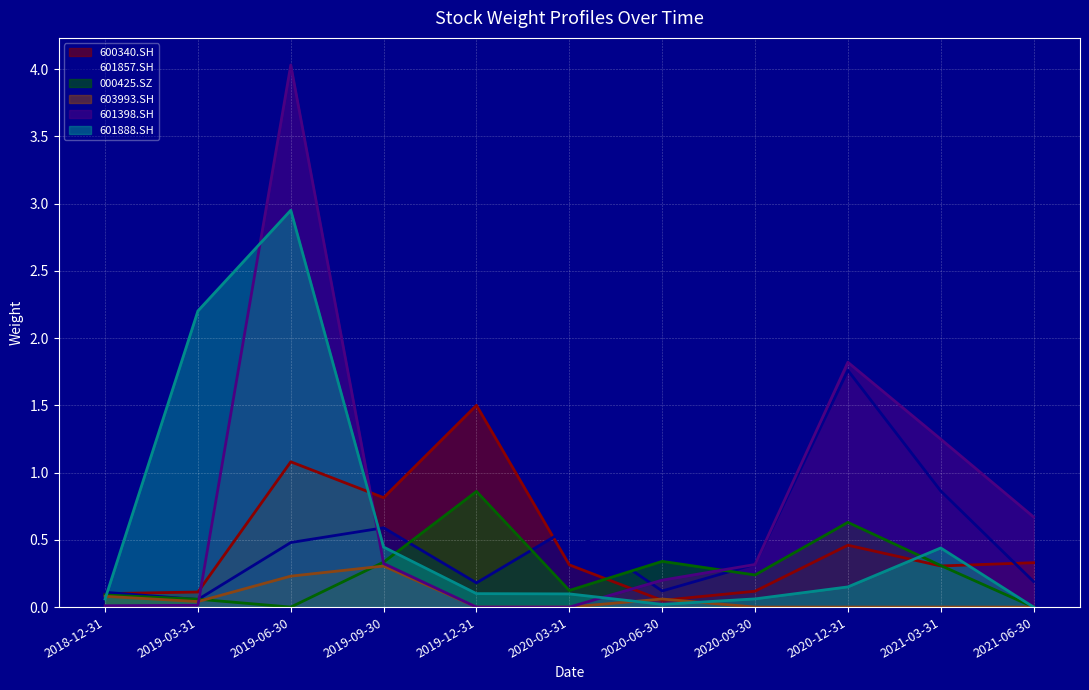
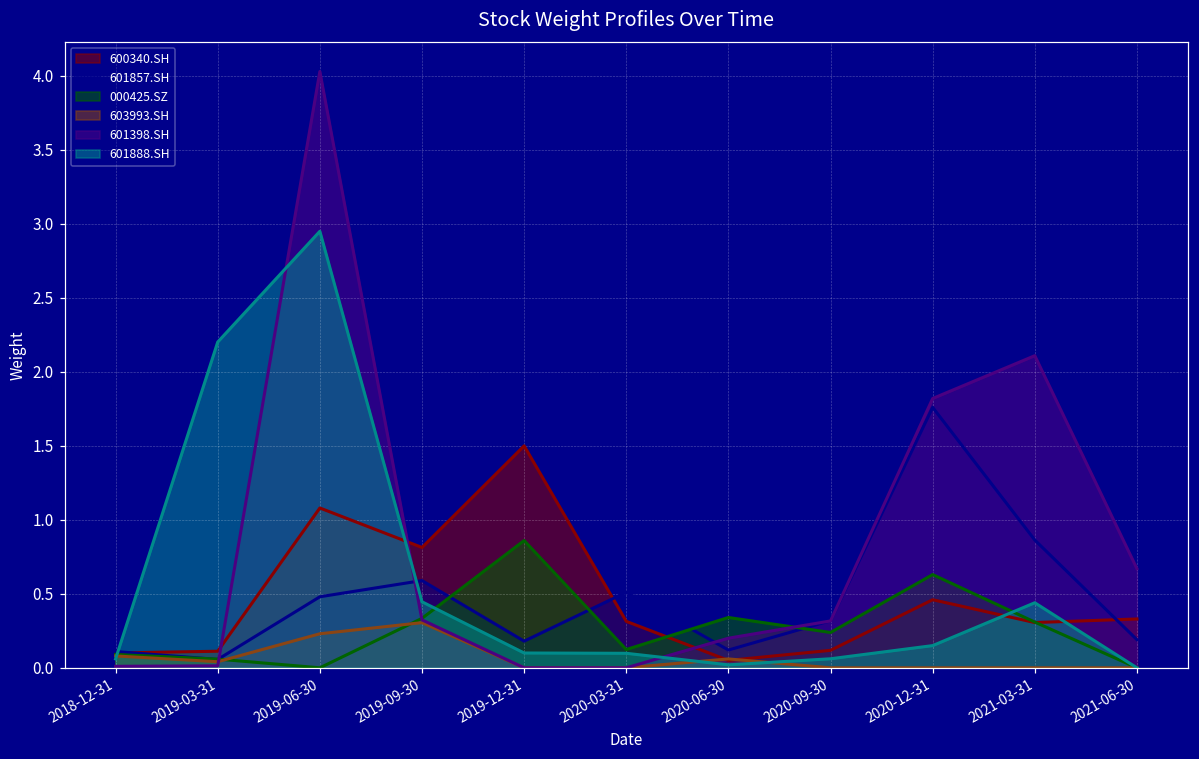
  {
    "601857.SH": {
      "2019-06-30": 0.48,
      "2019-09-30": 0.59,
      "2019-12-31": 0.18,
-     "2020-03-31": 0.59,
+     "2020-03-31": 0.51,
      "2020-06-30": 0.12,
      "2020-12-31": 1.76,
      "2021-03-31": 0.86,
      "2021-06-30": 0.19
    },
    "000425.SZ": {
      "2019-06-30": 0.00,
      "2019-12-31": 0.86,
      "2020-03-31": 0.12,
      "2020-06-30": 0.34,
      "2020-09-30": 0.24,
      "2020-12-31": 0.63
    },
    "601398.SH": {
      "2018-12-31": 0.01,
      "2019-03-31": 0.01,
      "2019-06-30": 4.03,
      "2020-06-30": 0.20,
      "2020-12-31": 1.82,
-     "2021-03-31": 1.25,
+     "2021-03-31": 2.11,
      "2021-06-30": 0.67
    },
    "601888.SH": {
      "2018-12-31": 0.06,
      "2019-03-31": 2.20,
      "2019-06-30": 2.95,
      "2019-09-30": 0.45,
      "2019-12-31": 0.10,
      "2020-03-31": 0.10,
      "2020-06-30": 0.02,
      "2020-09-30": 0.06,
      "2020-12-31": 0.15,
      "2021-03-31": 0.44
    }
  }
